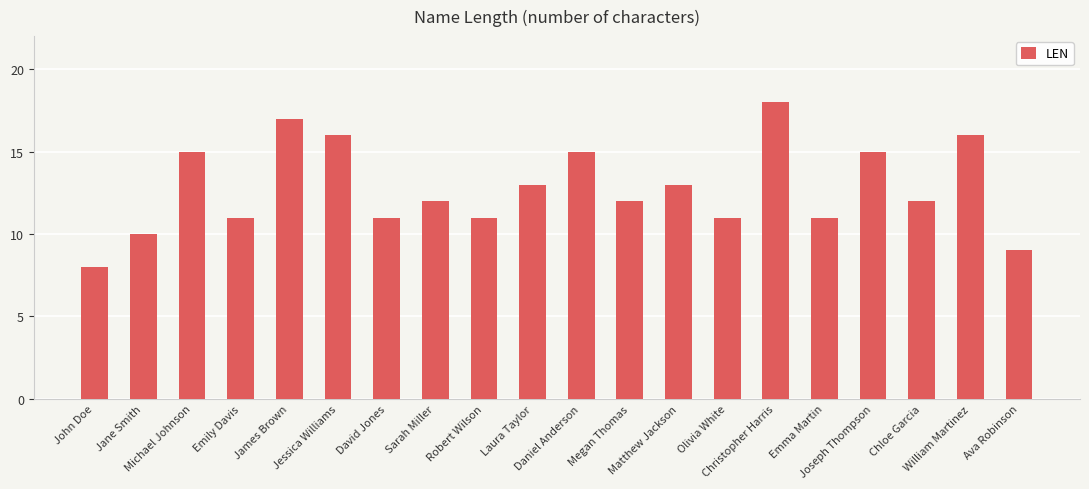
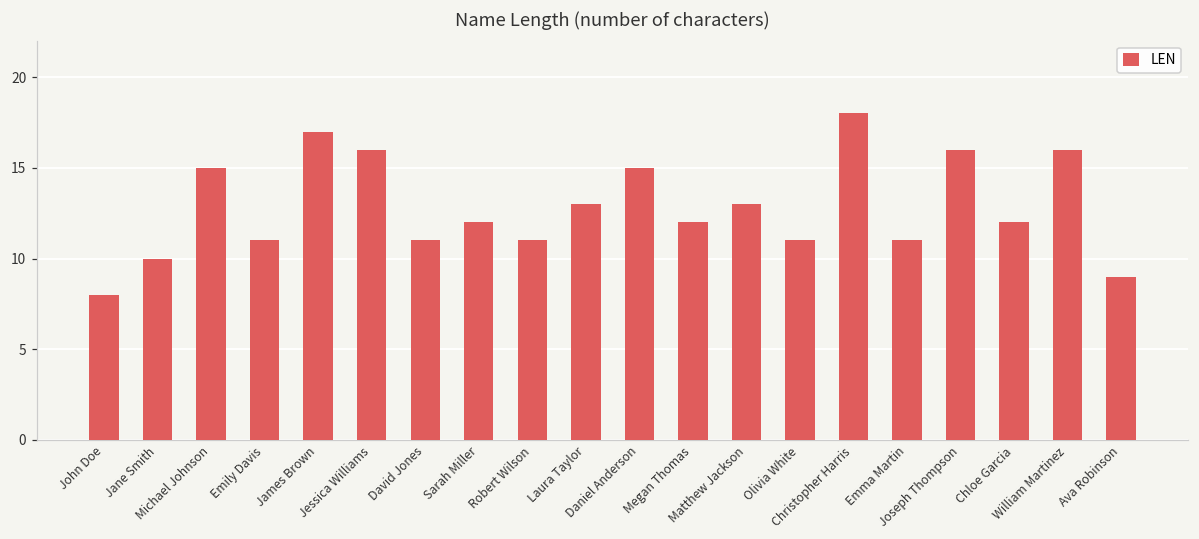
  {
    "John Doe": 8,
    "Jane Smith": 10,
    "Michael Johnson": 15,
    "Emily Davis": 11,
    "James Brown": 17,
    "Jessica Williams": 16,
    "David Jones": 11,
    "Sarah Miller": 12,
    "Robert Wilson": 11,
    "Laura Taylor": 13,
    "Daniel Anderson": 15,
    "Megan Thomas": 12,
    "Matthew Jackson": 13,
    "Olivia White": 11,
    "Christopher Harris": 18,
    "Emma Martin": 11,
-   "Joseph Thompson": 15,
+   "Joseph Thompson": 16,
    "Chloe Garcia": 12,
    "William Martinez": 16,
    "Ava Robinson": 9
  }
